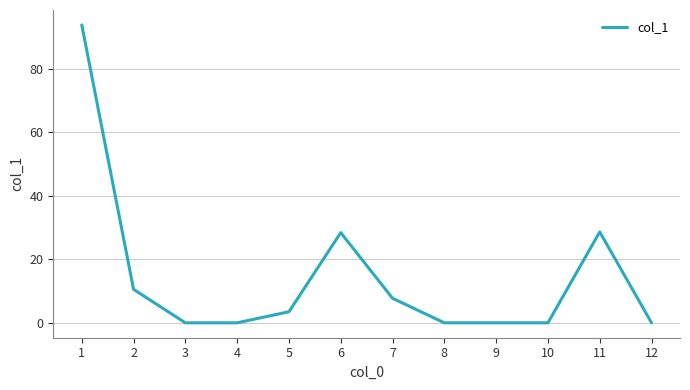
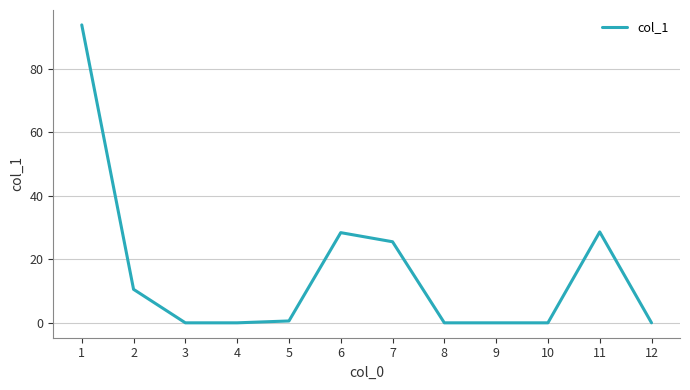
  {
    "1": 94,
    "2": 11,
    "3": 0,
    "4": 0,
-   "5": 3,
+   "5": 1,
    "6": 28,
-   "7": 8,
+   "7": 26,
    "8": 0,
    "9": 0,
    "10": 0,
    "11": 29,
    "12": 0
  }
